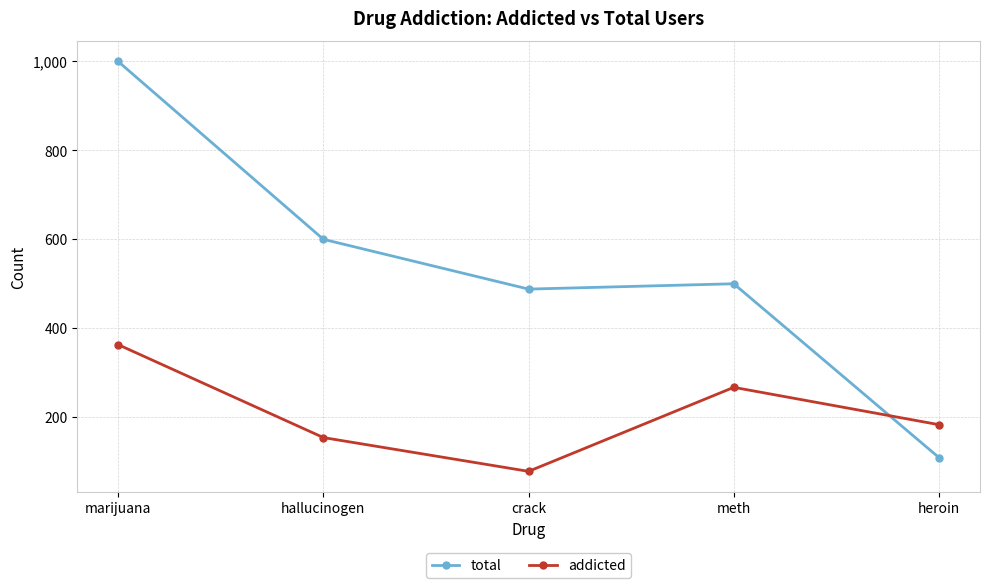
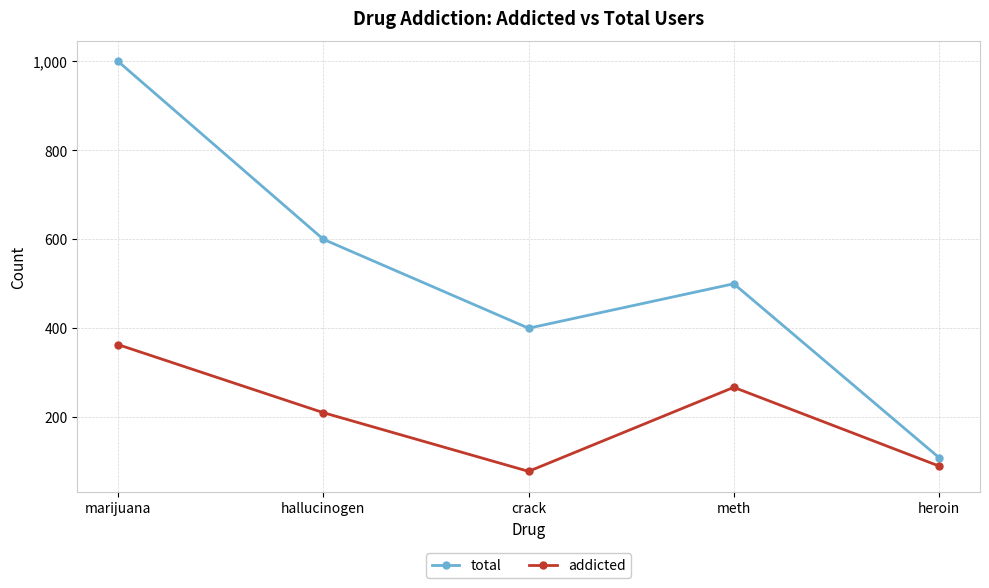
  {
    "total": {
      "marijuana": "1,000",
      "hallucinogen": "600",
-     "crack": "490",
+     "crack": "400",
      "meth": "500",
      "heroin": "110"
    },
    "addicted": {
      "marijuana": "360",
-     "hallucinogen": "150",
+     "hallucinogen": "210",
      "crack": "80",
      "meth": "270",
-     "heroin": "180"
+     "heroin": "90"
    }
  }
